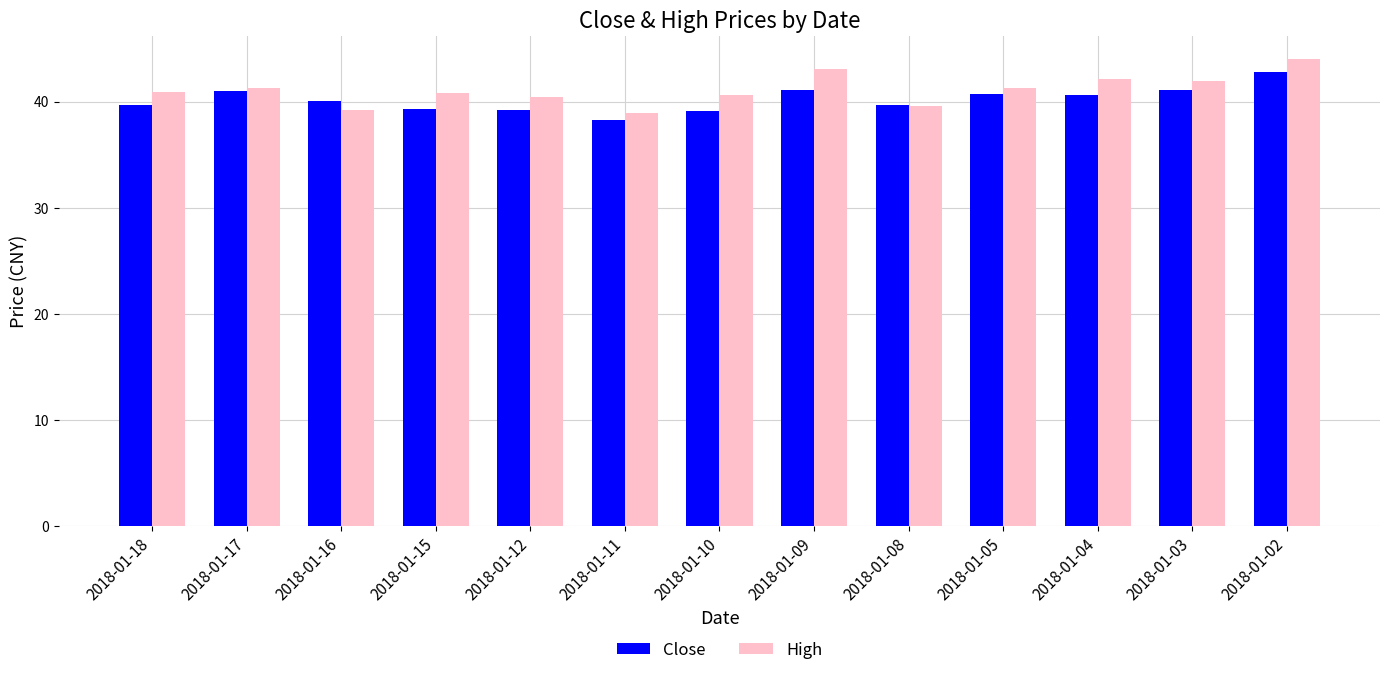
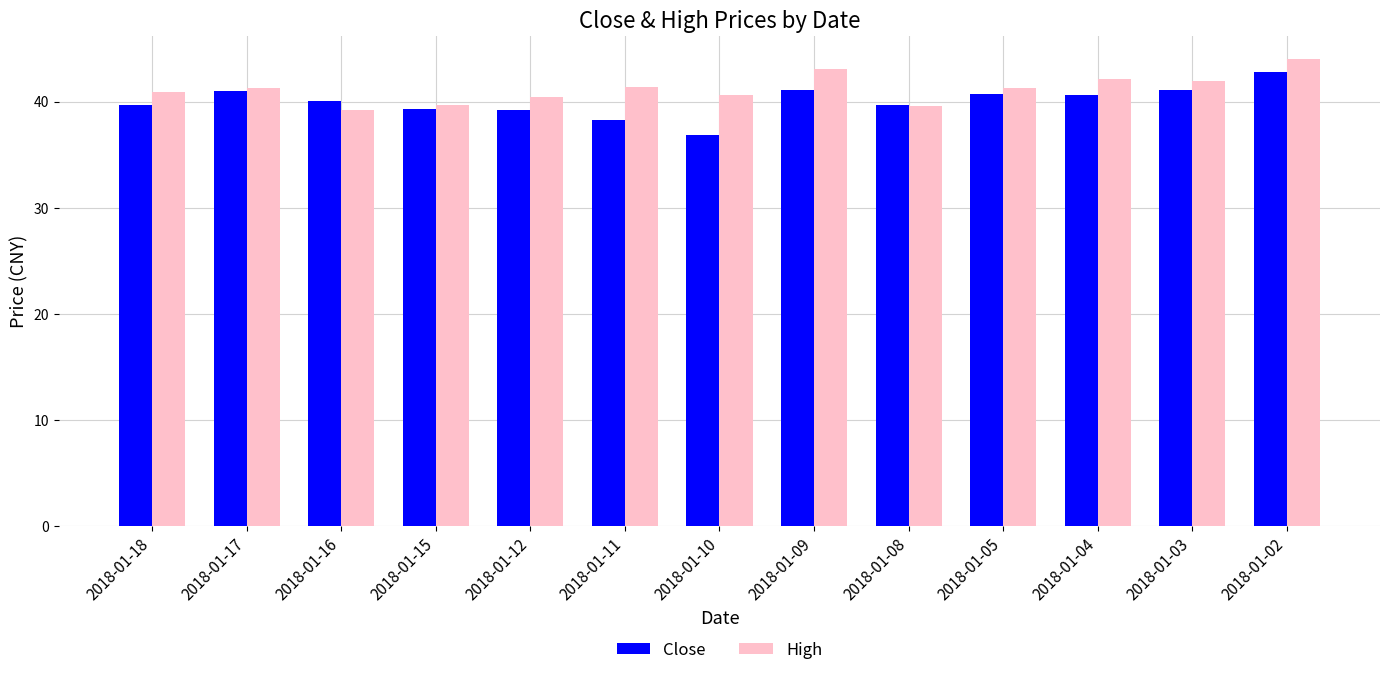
  {
    "Close": {
      "2018-01-18": 39.7,
      "2018-01-17": 41.0,
      "2018-01-16": 40.1,
      "2018-01-15": 39.3,
      "2018-01-12": 39.2,
      "2018-01-11": 38.3,
-     "2018-01-10": 39.1,
+     "2018-01-10": 36.9,
      "2018-01-09": 41.1,
      "2018-01-08": 39.7,
      "2018-01-05": 40.7,
      "2018-01-04": 40.6,
      "2018-01-03": 41.1,
      "2018-01-02": 42.8
    },
    "High": {
      "2018-01-18": 40.9,
      "2018-01-17": 41.2,
      "2018-01-16": 39.2,
-     "2018-01-15": 40.8,
+     "2018-01-15": 39.7,
      "2018-01-12": 40.4,
-     "2018-01-11": 39.0,
+     "2018-01-11": 41.3,
      "2018-01-10": 40.7,
      "2018-01-09": 43.1,
      "2018-01-08": 39.6,
      "2018-01-05": 41.3,
      "2018-01-04": 42.1,
      "2018-01-03": 41.9,
      "2018-01-02": 44.0
    }
  }
